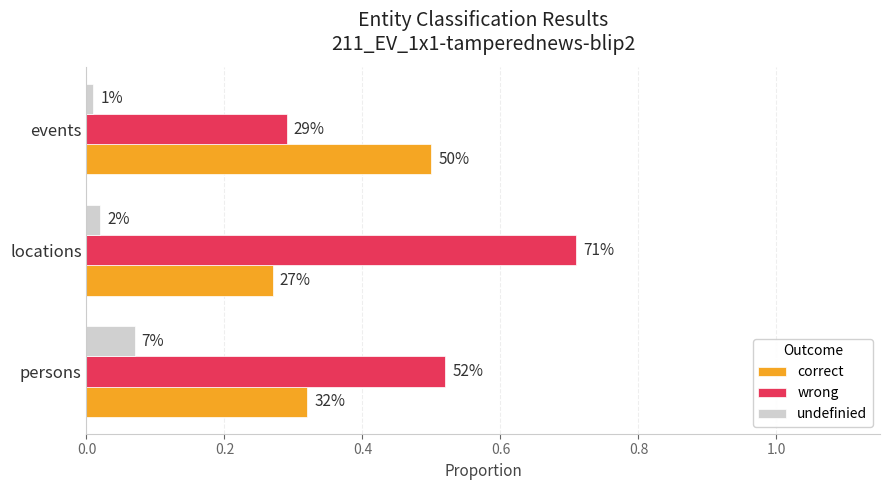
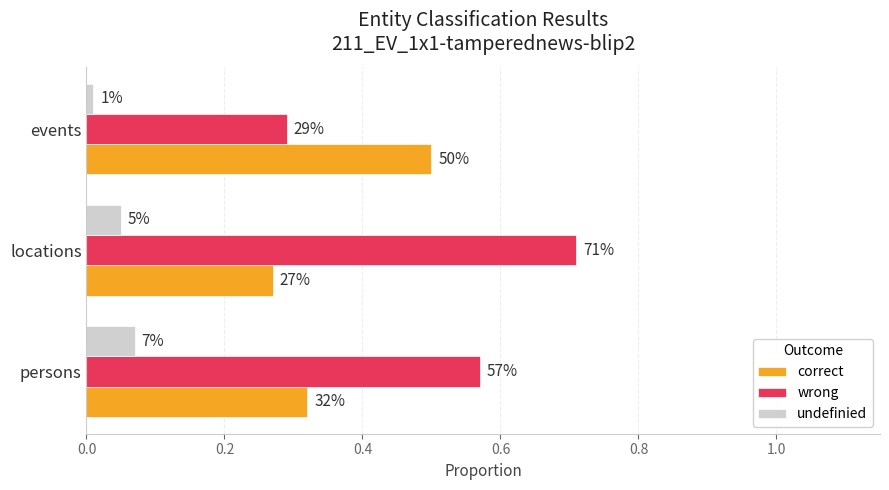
  {
    "correct": {
      "events": "50%",
      "locations": "27%",
      "persons": "32%"
    },
    "wrong": {
      "events": "29%",
      "locations": "71%",
-     "persons": "52%"
+     "persons": "57%"
    },
    "undefinied": {
      "events": "1%",
-     "locations": "2%",
+     "locations": "5%",
      "persons": "7%"
    }
  }
